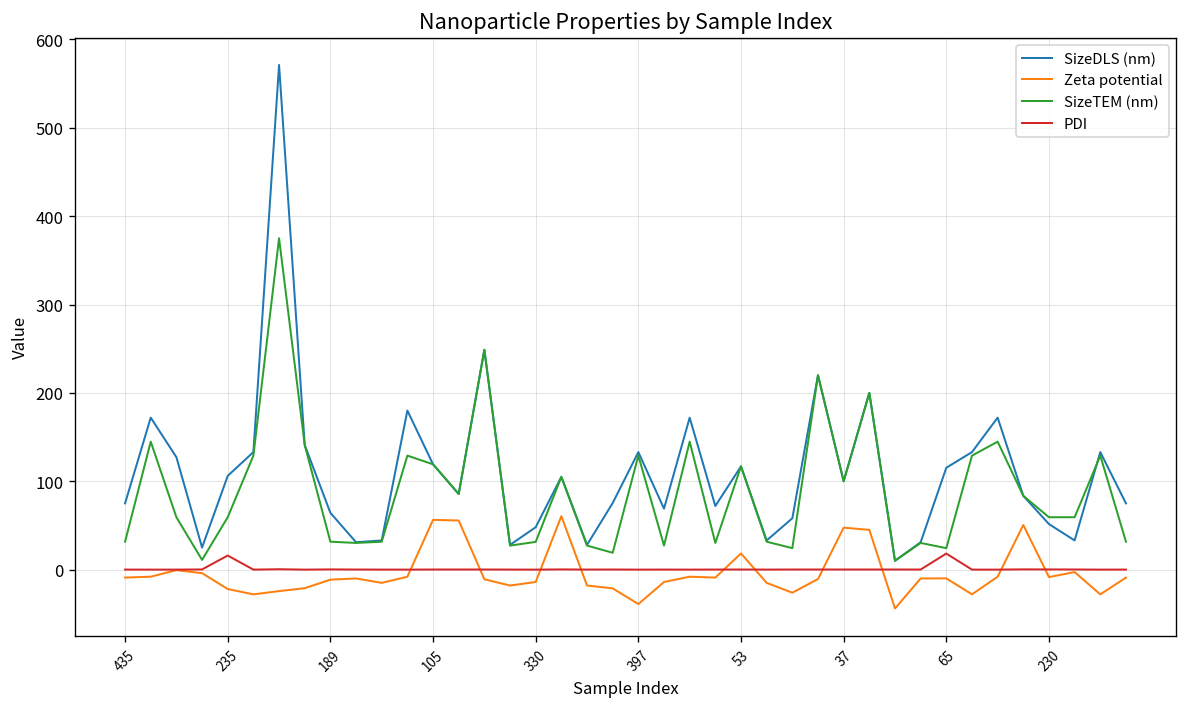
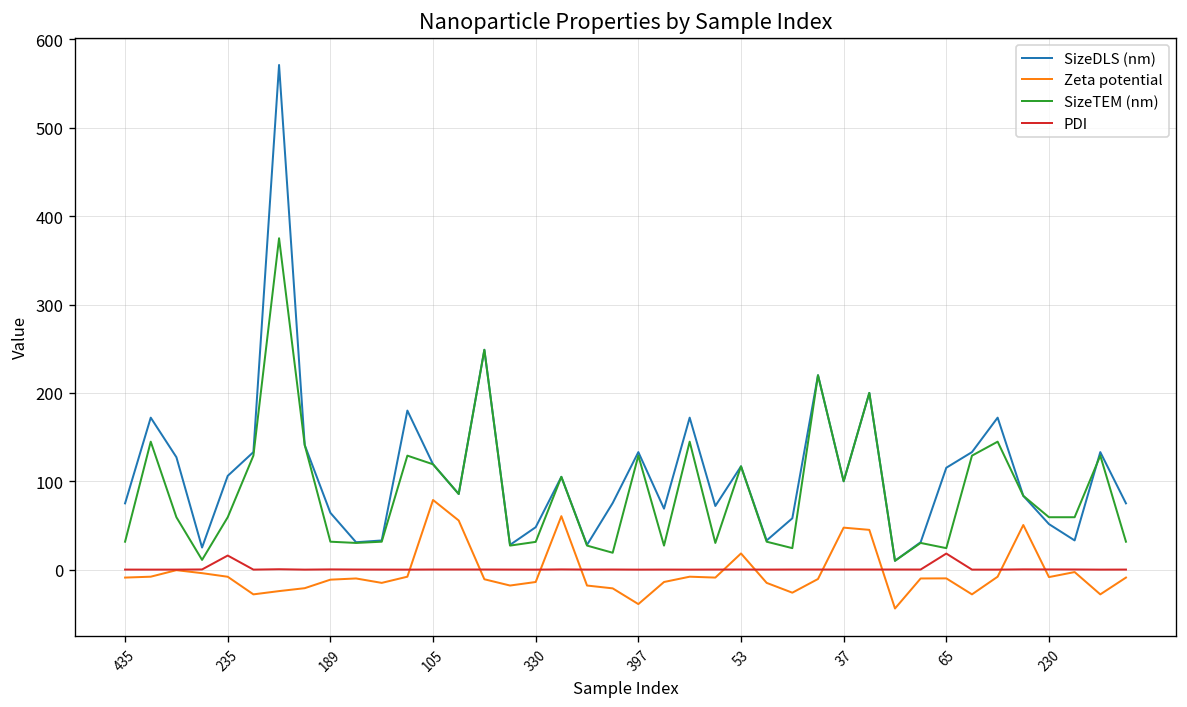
  {
    "SizeDLS (nm)": {
      "435": 80,
      "235": 110,
      "189": 60,
      "330": 50,
      "397": 130,
      "65": 120,
      "230": 50
    },
    "Zeta potential": {
      "435": -10,
-     "235": -20,
+     "235": -10,
      "189": -10,
-     "105": 60,
+     "105": 80,
      "330": -10,
      "397": -40,
      "53": 20,
      "65": -10,
      "230": -10
    },
    "SizeTEM (nm)": {
      "435": 30,
      "235": 60,
      "189": 30,
      "330": 30,
      "397": 130,
      "65": 20,
      "230": 60
    },
    "PDI": {
      "435": 0,
      "235": 20,
      "189": 0,
      "105": 0,
      "330": 0,
      "397": 0,
      "53": 0,
      "65": 20,
      "230": 0
    }
  }
